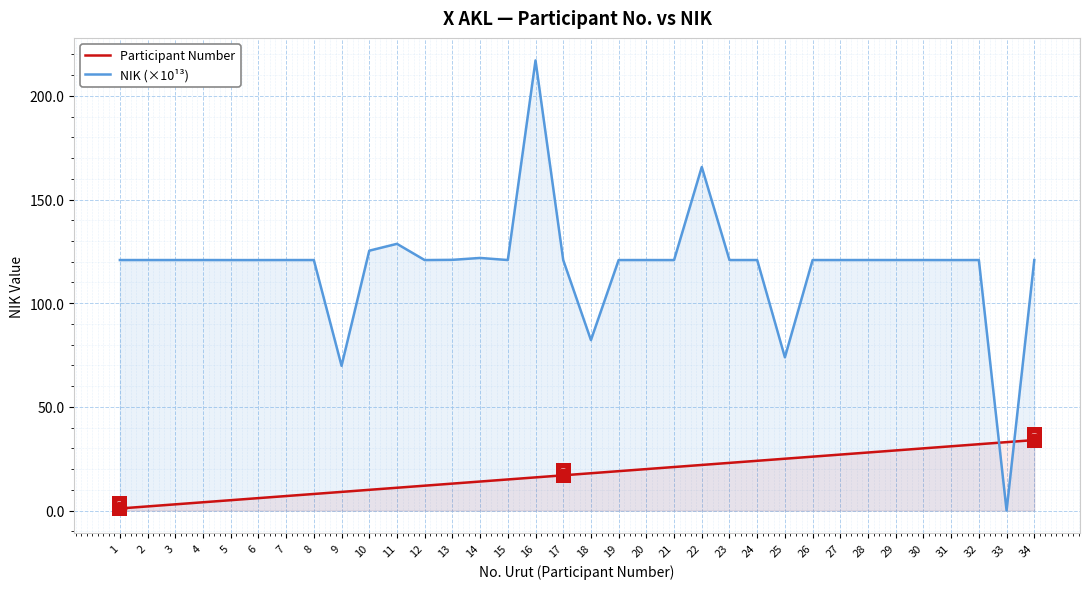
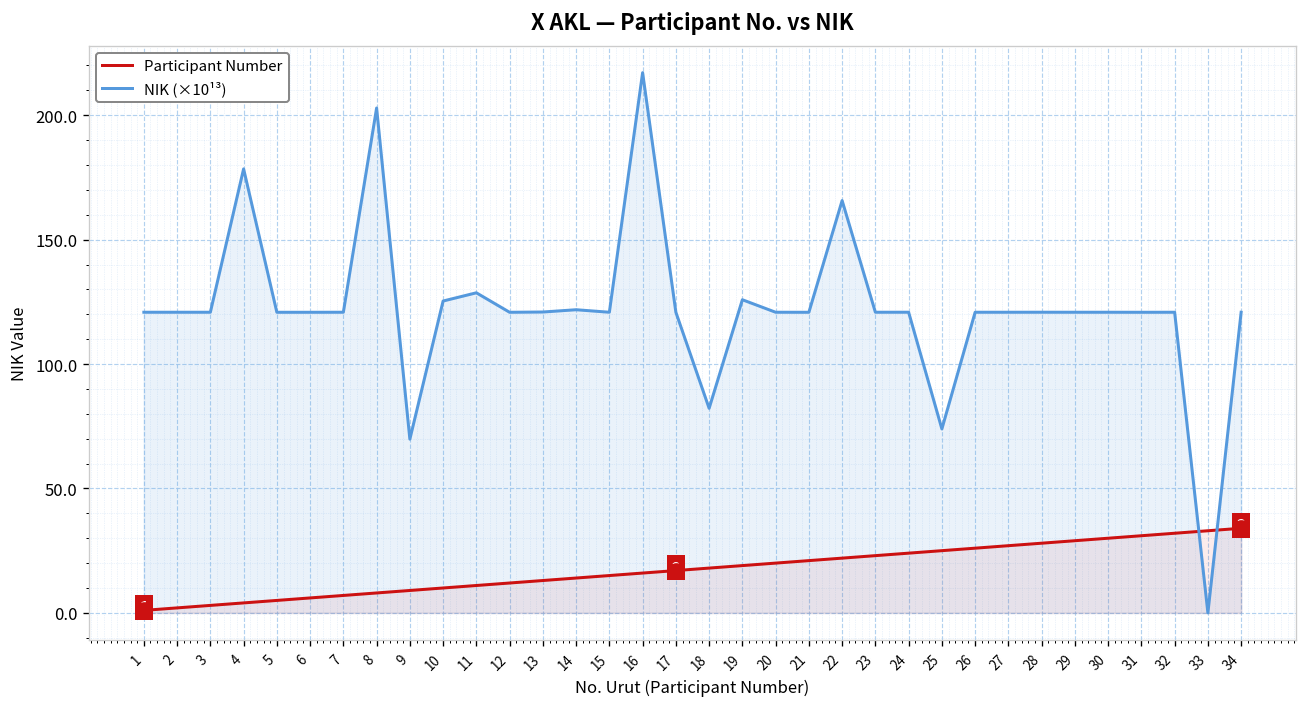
  {
    "NIK (×10¹³)": {
      "1": 121,
      "2": 121,
      "3": 121,
-     "4": 121,
+     "4": 178,
      "5": 121,
      "6": 121,
      "7": 121,
-     "8": 121,
+     "8": 203,
      "9": 70,
      "10": 125,
      "11": 129,
      "12": 121,
      "13": 121,
      "14": 122,
      "15": 121,
      "16": 217,
      "17": 121,
      "18": 82,
-     "19": 121,
+     "19": 126,
      "20": 121,
      "21": 121,
      "22": 166,
      "23": 121,
      "24": 121,
      "25": 74,
      "26": 121,
      "27": 121,
      "28": 121,
      "29": 121,
      "30": 121,
      "31": 121,
      "32": 121,
      "33": 0,
      "34": 121
    }
  }
